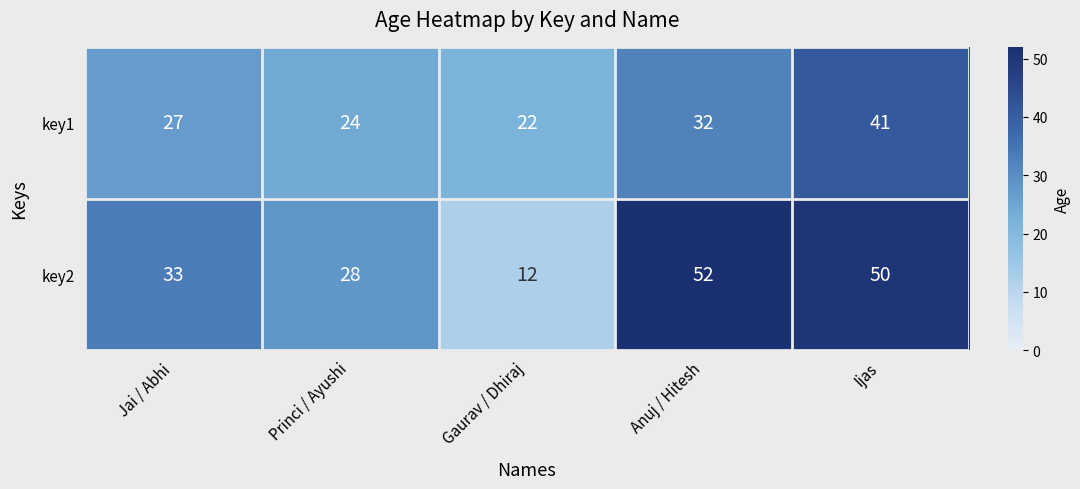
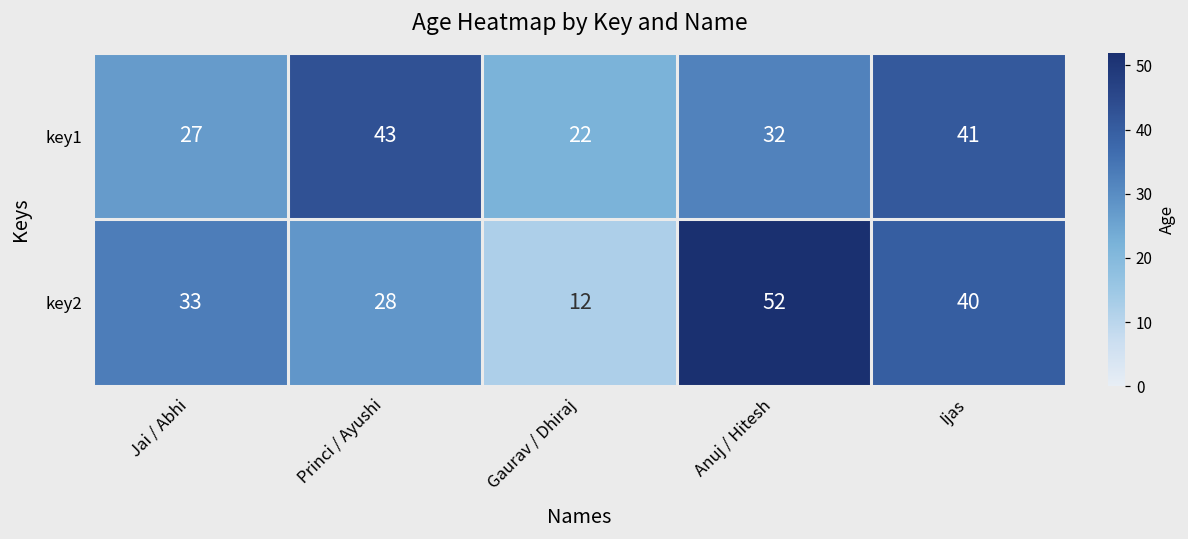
  {
    "key1": {
      "Jai / Abhi": 27,
-     "Princi / Ayushi": 24,
+     "Princi / Ayushi": 43,
      "Gaurav / Dhiraj": 22,
      "Anuj / Hitesh": 32,
      "Ijas": 41
    },
    "key2": {
      "Jai / Abhi": 33,
      "Princi / Ayushi": 28,
      "Gaurav / Dhiraj": 12,
      "Anuj / Hitesh": 52,
-     "Ijas": 50
+     "Ijas": 40
    }
  }
